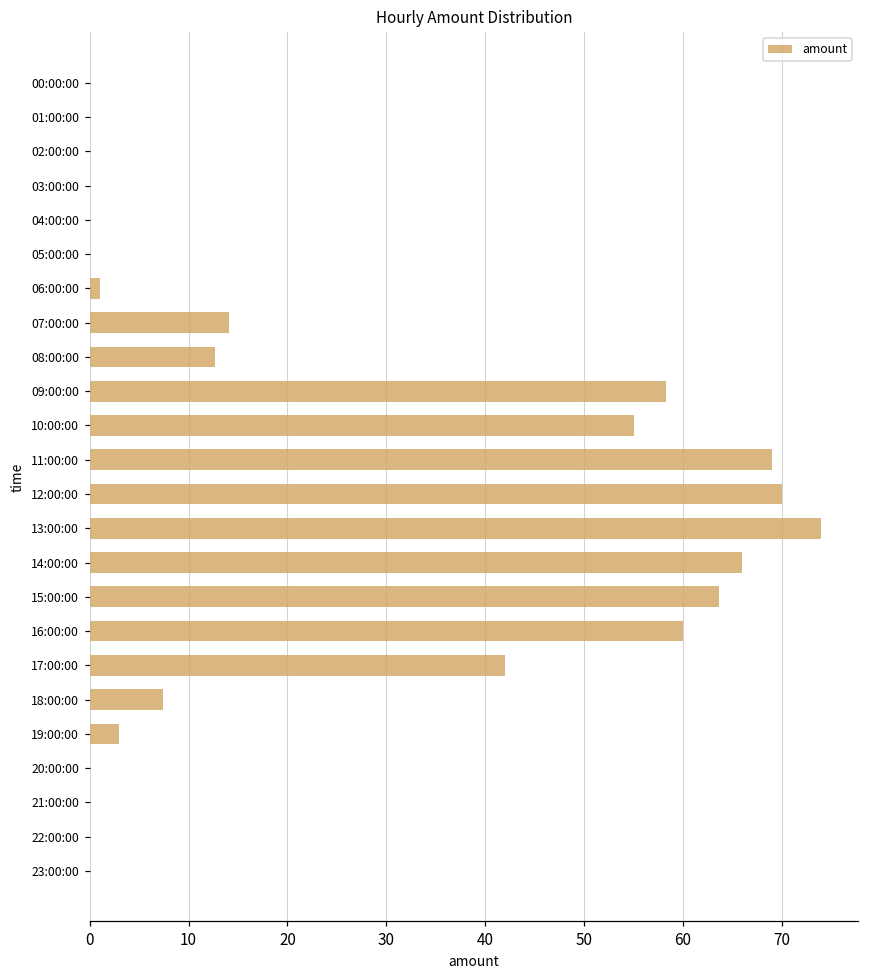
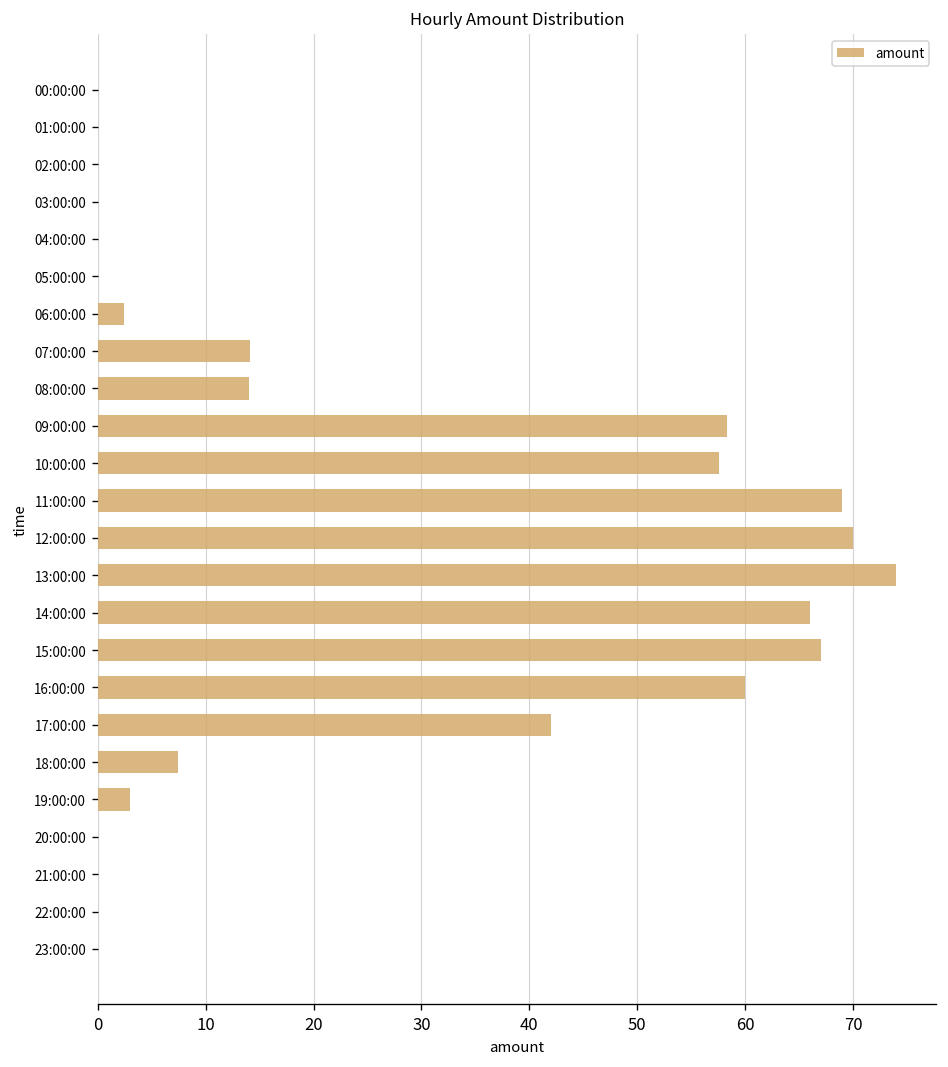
  {
    "00:00:00": 0,
    "01:00:00": 0,
    "02:00:00": 0,
    "03:00:00": 0,
    "04:00:00": 0,
    "05:00:00": 0,
-   "06:00:00": 1,
+   "06:00:00": 2,
    "07:00:00": 14,
-   "08:00:00": 13,
+   "08:00:00": 14,
    "09:00:00": 58,
-   "10:00:00": 55,
+   "10:00:00": 58,
    "11:00:00": 69,
    "12:00:00": 70,
    "13:00:00": 74,
    "14:00:00": 66,
-   "15:00:00": 64,
+   "15:00:00": 67,
    "16:00:00": 60,
    "17:00:00": 42,
    "18:00:00": 7,
    "19:00:00": 3,
    "20:00:00": 0,
    "21:00:00": 0,
    "22:00:00": 0,
    "23:00:00": 0
  }
